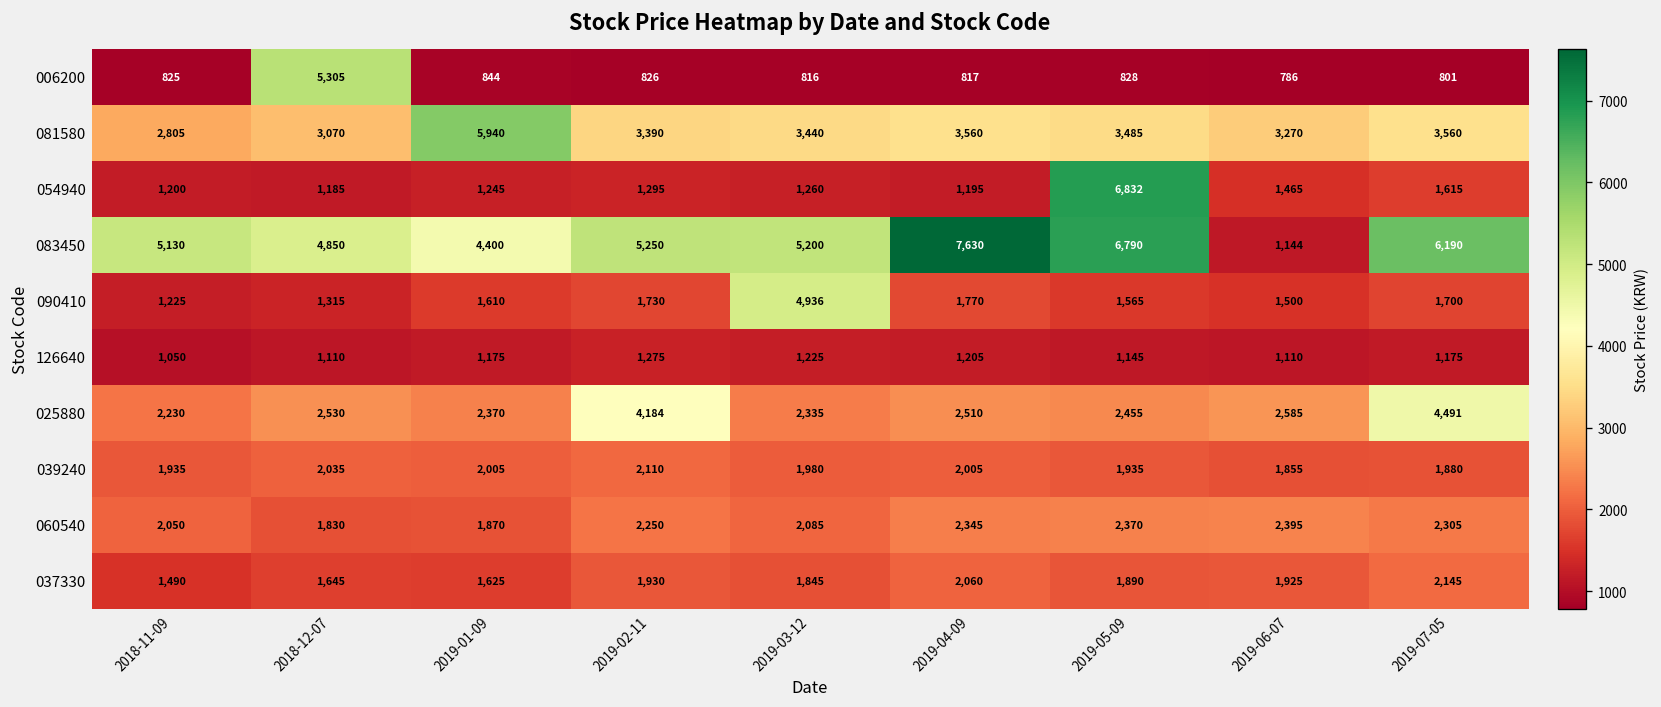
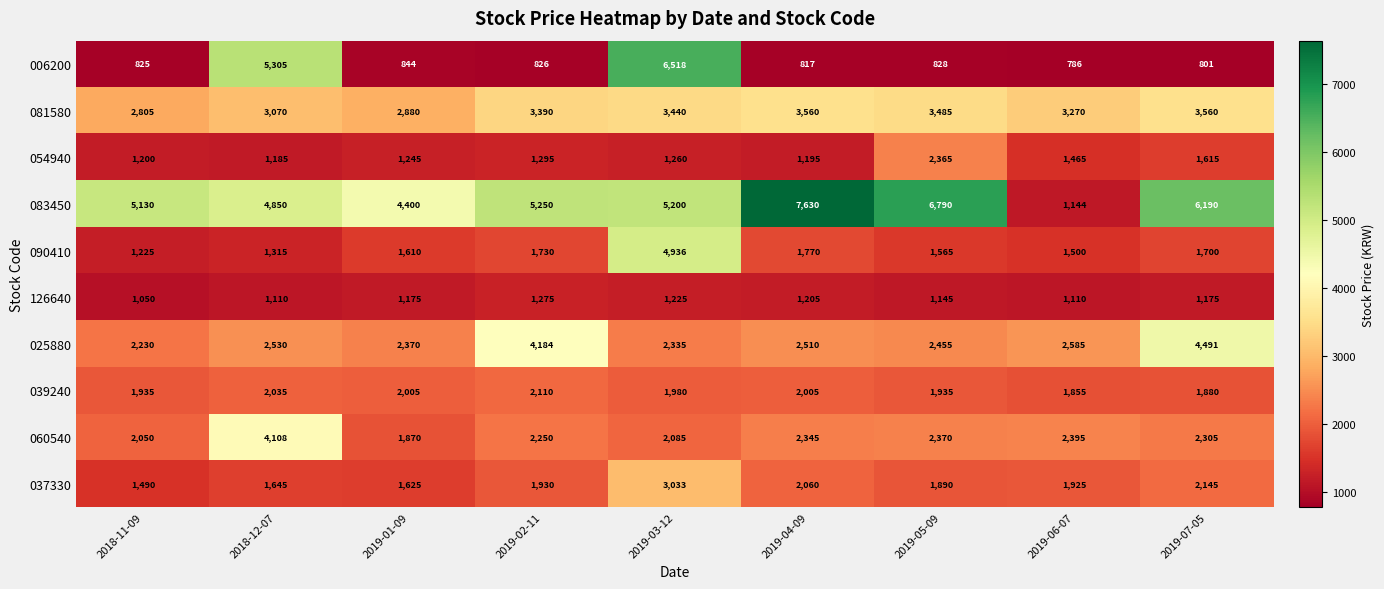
  {
    "006200": {
      "2018-11-09": "825",
      "2018-12-07": "5,305",
      "2019-01-09": "844",
      "2019-02-11": "826",
-     "2019-03-12": "816",
+     "2019-03-12": "6,518",
      "2019-04-09": "817",
      "2019-05-09": "828",
      "2019-06-07": "786",
      "2019-07-05": "801"
    },
    "081580": {
      "2018-11-09": "2,805",
      "2018-12-07": "3,070",
-     "2019-01-09": "5,940",
+     "2019-01-09": "2,880",
      "2019-02-11": "3,390",
      "2019-03-12": "3,440",
      "2019-04-09": "3,560",
      "2019-05-09": "3,485",
      "2019-06-07": "3,270",
      "2019-07-05": "3,560"
    },
    "054940": {
      "2018-11-09": "1,200",
      "2018-12-07": "1,185",
      "2019-01-09": "1,245",
      "2019-02-11": "1,295",
      "2019-03-12": "1,260",
      "2019-04-09": "1,195",
-     "2019-05-09": "6,832",
+     "2019-05-09": "2,365",
      "2019-06-07": "1,465",
      "2019-07-05": "1,615"
    },
    "083450": {
      "2018-11-09": "5,130",
      "2018-12-07": "4,850",
      "2019-01-09": "4,400",
      "2019-02-11": "5,250",
      "2019-03-12": "5,200",
      "2019-04-09": "7,630",
      "2019-05-09": "6,790",
      "2019-06-07": "1,144",
      "2019-07-05": "6,190"
    },
    "090410": {
      "2018-11-09": "1,225",
      "2018-12-07": "1,315",
      "2019-01-09": "1,610",
      "2019-02-11": "1,730",
      "2019-03-12": "4,936",
      "2019-04-09": "1,770",
      "2019-05-09": "1,565",
      "2019-06-07": "1,500",
      "2019-07-05": "1,700"
    },
    "126640": {
      "2018-11-09": "1,050",
      "2018-12-07": "1,110",
      "2019-01-09": "1,175",
      "2019-02-11": "1,275",
      "2019-03-12": "1,225",
      "2019-04-09": "1,205",
      "2019-05-09": "1,145",
      "2019-06-07": "1,110",
      "2019-07-05": "1,175"
    },
    "025880": {
      "2018-11-09": "2,230",
      "2018-12-07": "2,530",
      "2019-01-09": "2,370",
      "2019-02-11": "4,184",
      "2019-03-12": "2,335",
      "2019-04-09": "2,510",
      "2019-05-09": "2,455",
      "2019-06-07": "2,585",
      "2019-07-05": "4,491"
    },
    "039240": {
      "2018-11-09": "1,935",
      "2018-12-07": "2,035",
      "2019-01-09": "2,005",
      "2019-02-11": "2,110",
      "2019-03-12": "1,980",
      "2019-04-09": "2,005",
      "2019-05-09": "1,935",
      "2019-06-07": "1,855",
      "2019-07-05": "1,880"
    },
    "060540": {
      "2018-11-09": "2,050",
-     "2018-12-07": "1,830",
+     "2018-12-07": "4,108",
      "2019-01-09": "1,870",
      "2019-02-11": "2,250",
      "2019-03-12": "2,085",
      "2019-04-09": "2,345",
      "2019-05-09": "2,370",
      "2019-06-07": "2,395",
      "2019-07-05": "2,305"
    },
    "037330": {
      "2018-11-09": "1,490",
      "2018-12-07": "1,645",
      "2019-01-09": "1,625",
      "2019-02-11": "1,930",
-     "2019-03-12": "1,845",
+     "2019-03-12": "3,033",
      "2019-04-09": "2,060",
      "2019-05-09": "1,890",
      "2019-06-07": "1,925",
      "2019-07-05": "2,145"
    }
  }
